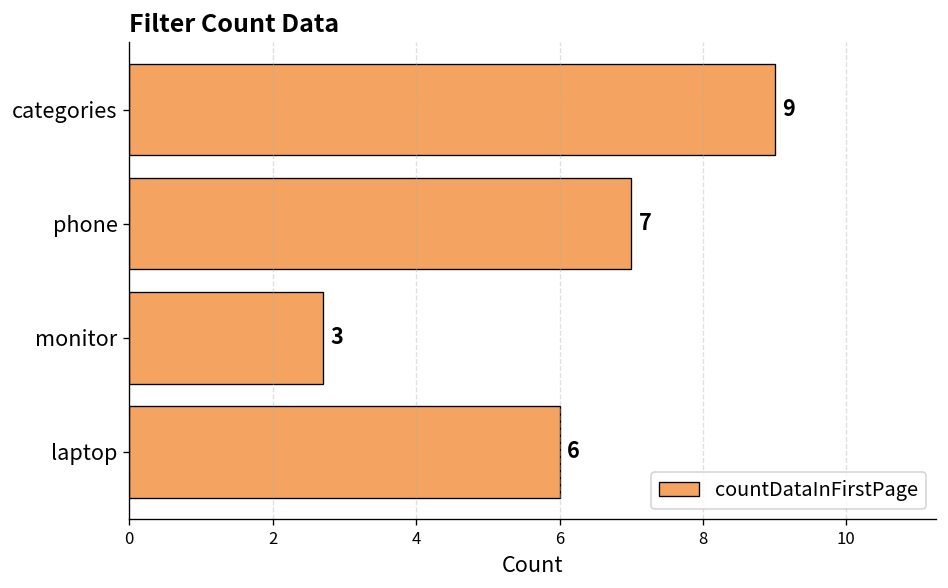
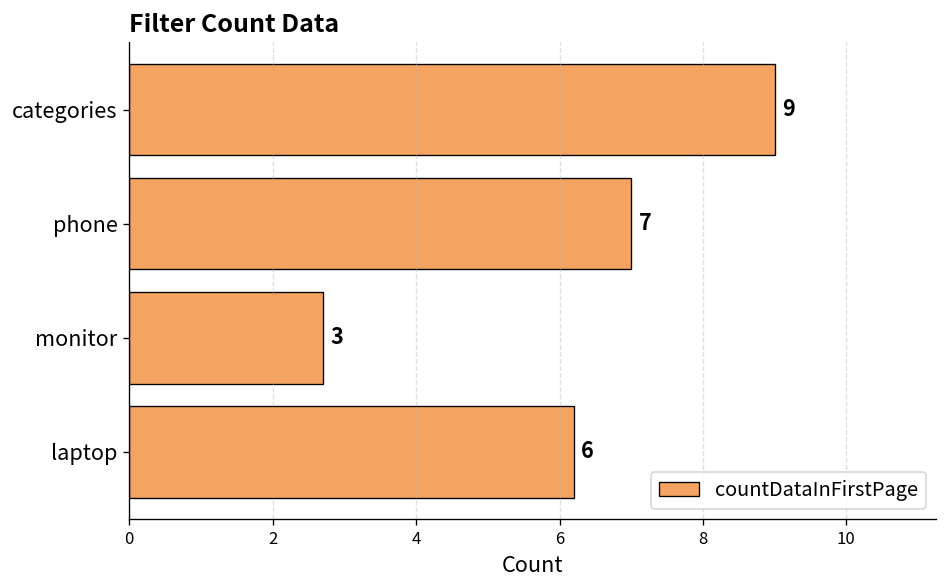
  {
-   "laptop": 6.0
+   "laptop": 6.2
  }
